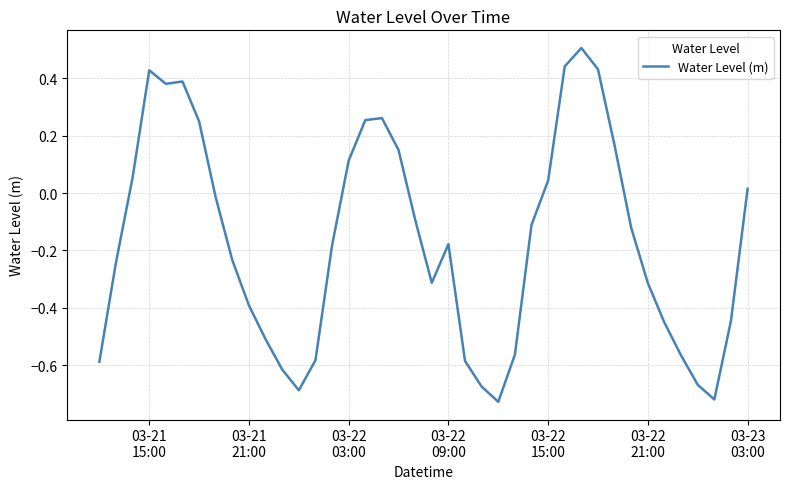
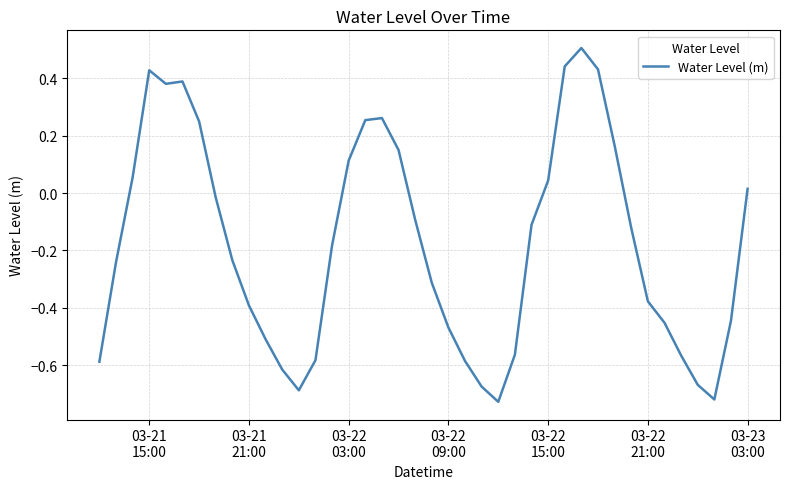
  {
    "03-21 15:00": 0.43,
    "03-21 21:00": -0.39,
    "03-22 03:00": 0.11,
-   "03-22 09:00": -0.18,
+   "03-22 09:00": -0.47,
    "03-22 15:00": 0.04,
-   "03-22 21:00": -0.31,
+   "03-22 21:00": -0.38,
    "03-23 03:00": 0.01
  }
